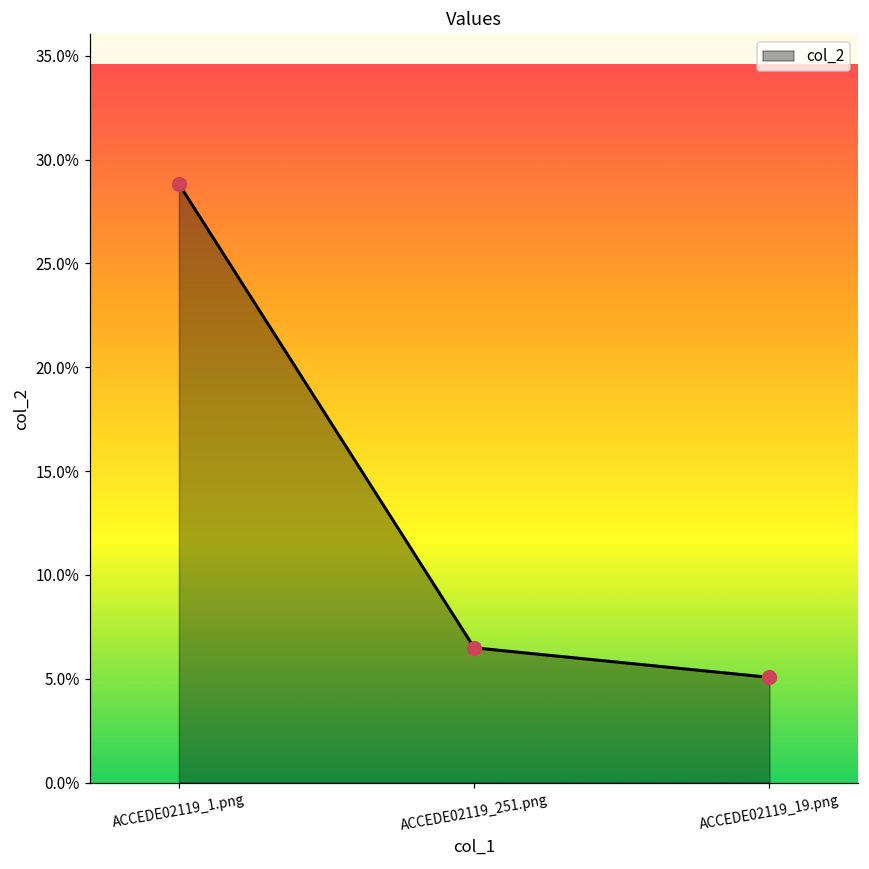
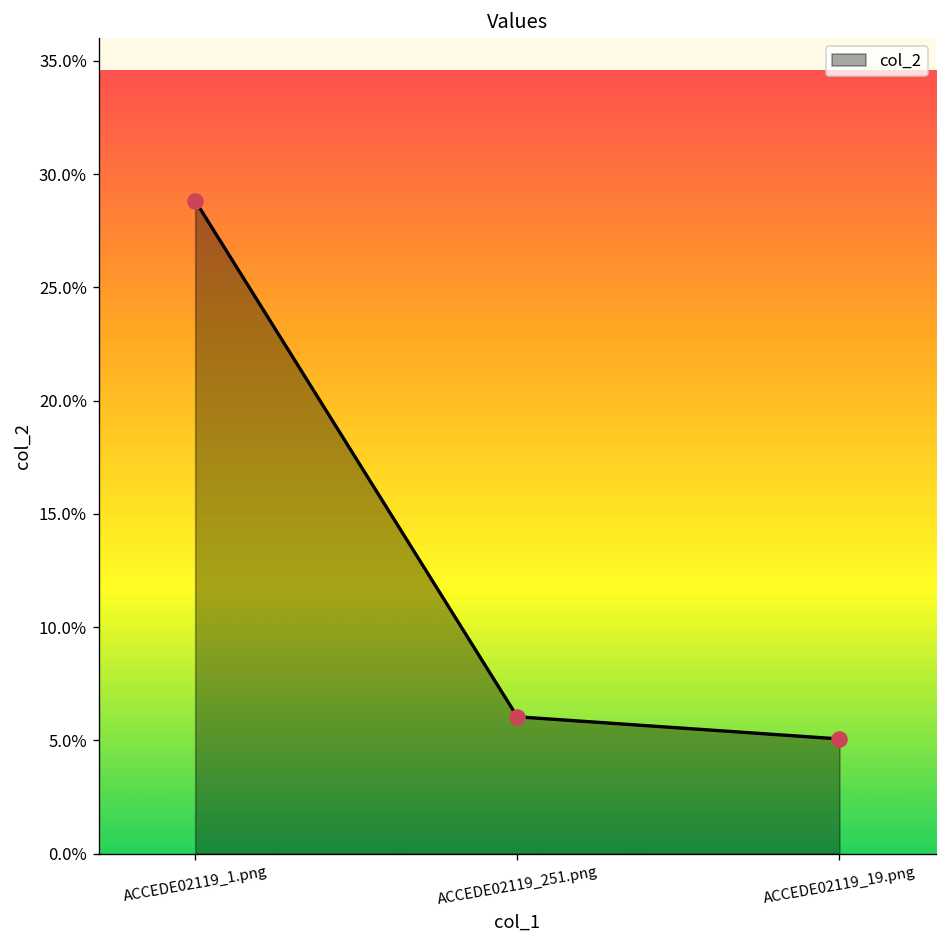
  {
    "ACCEDE02119_1.png": "28.8%",
-   "ACCEDE02119_251.png": "6.5%",
+   "ACCEDE02119_251.png": "6.0%",
    "ACCEDE02119_19.png": "5.1%"
  }
